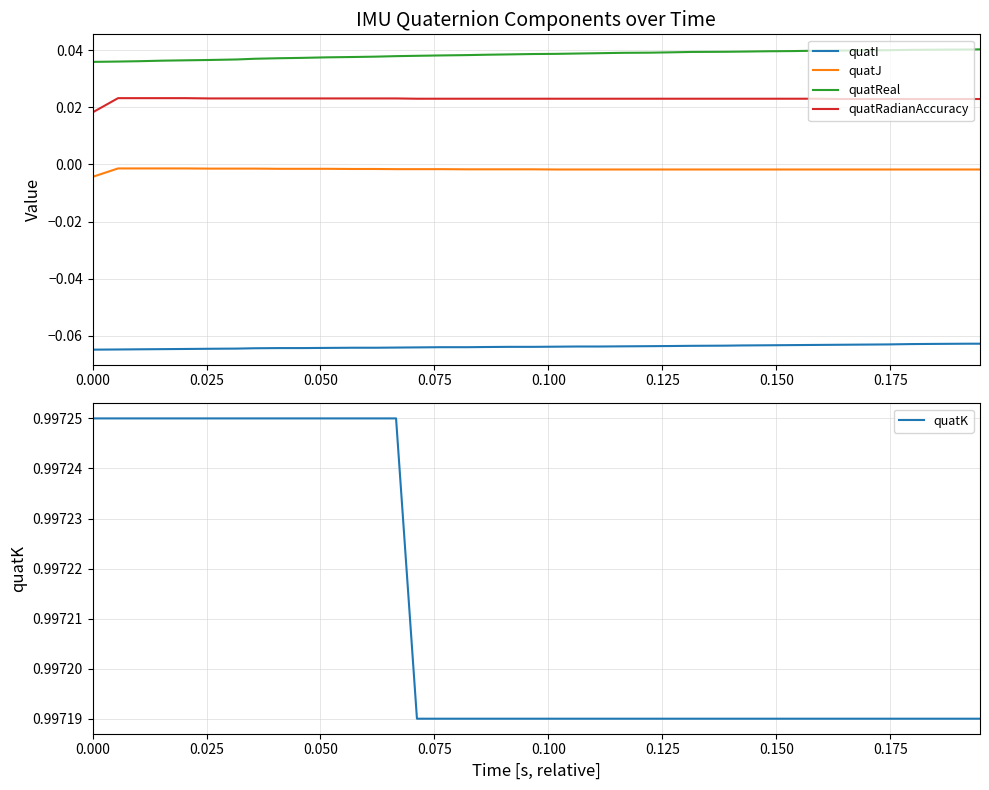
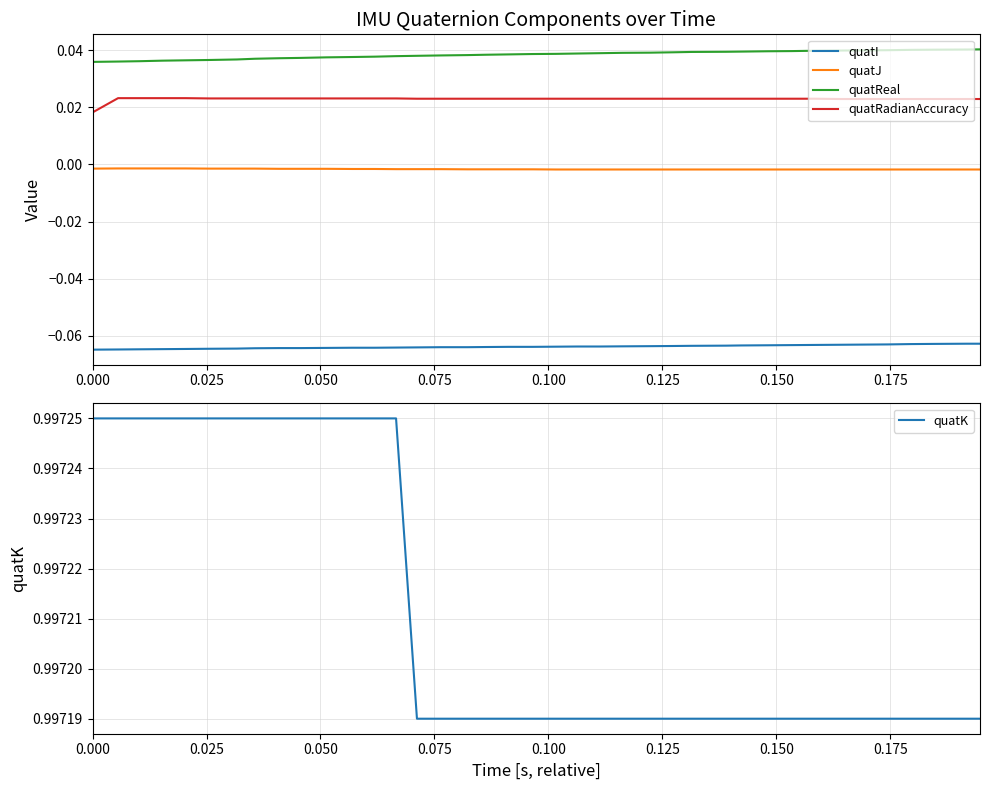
  {
    "IMU Quaternion Components over Time": {
      "quatI": {
        "0.000": -0.065
      },
      "quatJ": {
-       "0.000": -0.004
+       "0.000": -0.001
      },
      "quatReal": {
        "0.000": 0.036
      },
      "quatRadianAccuracy": {
        "0.000": 0.018
      }
    }
  }
